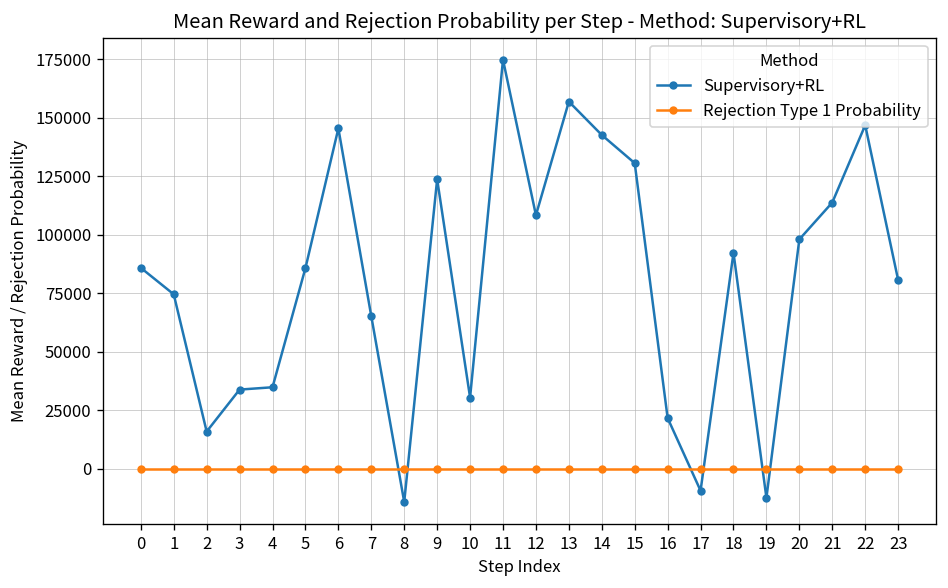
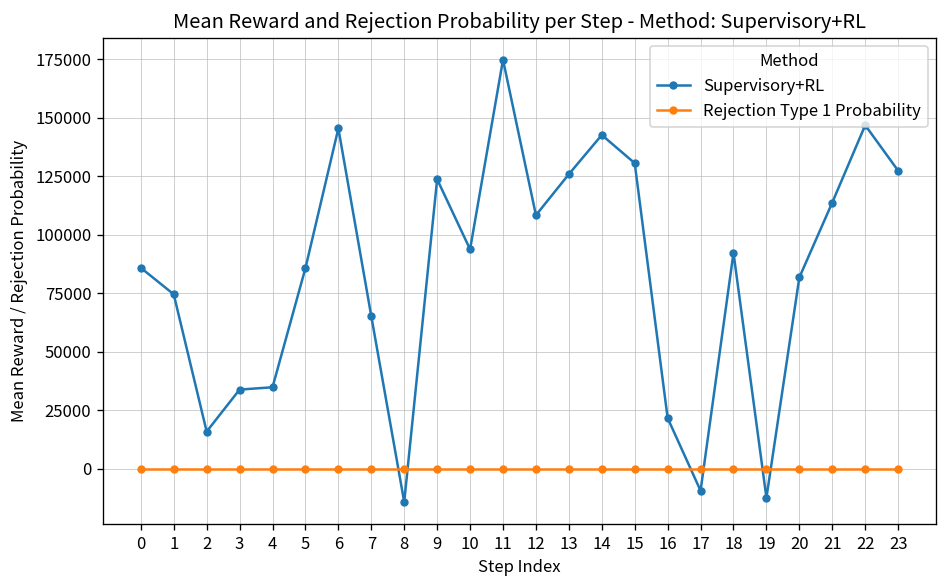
  {
    "Supervisory+RL": {
      "0": 86000,
      "1": 75000,
      "2": 16000,
      "3": 34000,
      "4": 35000,
      "5": 86000,
      "6": 145000,
      "7": 65000,
      "8": -14000,
      "9": 124000,
-     "10": 30000,
+     "10": 94000,
      "11": 175000,
      "12": 108000,
-     "13": 157000,
+     "13": 126000,
      "14": 143000,
      "15": 131000,
      "16": 22000,
      "17": -9000,
      "18": 92000,
      "19": -12000,
-     "20": 98000,
+     "20": 82000,
      "21": 114000,
-     "23": 81000
+     "23": 127000
    },
    "Rejection Type 1 Probability": {
      "0": 0,
      "1": 0,
      "2": 0,
      "3": 0,
      "4": 0,
      "5": 0,
      "6": 0,
      "7": 0,
      "8": 0,
      "9": 0,
      "10": 0,
      "11": 0,
      "12": 0,
      "13": 0,
      "14": 0,
      "15": 0,
      "16": 0,
      "17": 0,
      "18": 0,
      "19": 0,
      "20": 0,
      "21": 0,
      "22": 0,
      "23": 0
    }
  }
